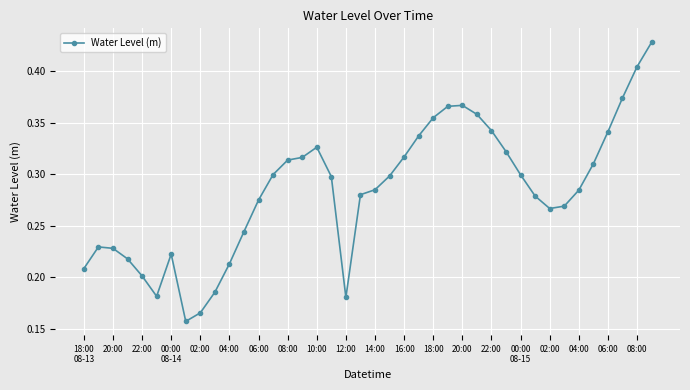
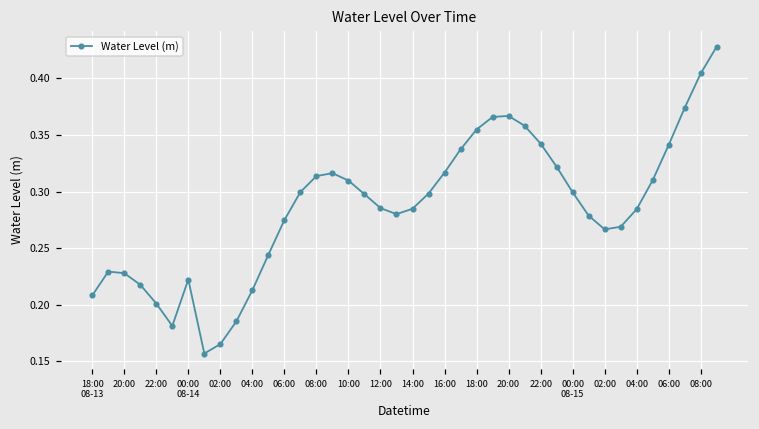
  {
    "18:00 08-13": 0.208,
    "00:00 08-14": 0.222,
-   "10:00": 0.326,
-   "12:00": 0.180,
+   "10:00": 0.310,
+   "12:00": 0.285,
    "14:00": 0.285,
    "16:00": 0.317,
    "18:00": 0.355,
    "00:00 08-15": 0.299
  }
